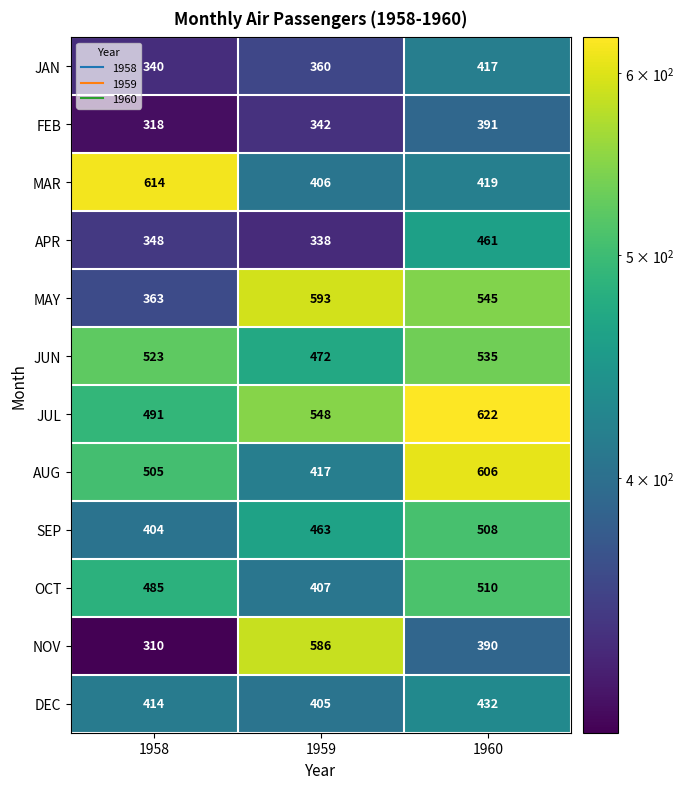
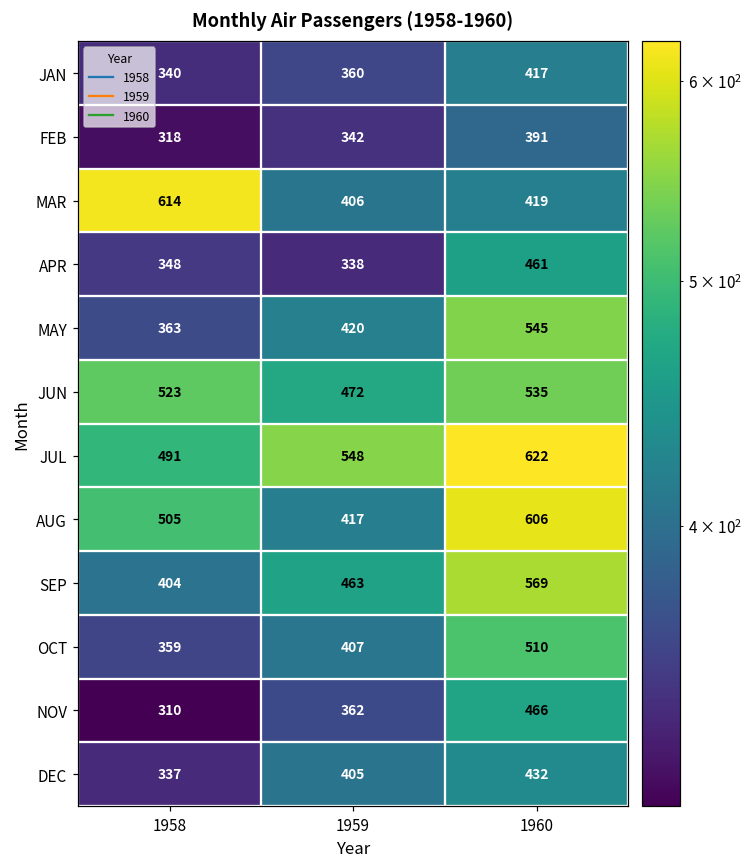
  {
    "JAN": {
      "1958": 340,
      "1959": 360,
      "1960": 417
    },
    "FEB": {
      "1958": 318,
      "1959": 342,
      "1960": 391
    },
    "MAR": {
      "1958": 614,
      "1959": 406,
      "1960": 419
    },
    "APR": {
      "1958": 348,
      "1959": 338,
      "1960": 461
    },
    "MAY": {
      "1958": 363,
-     "1959": 593,
+     "1959": 420,
      "1960": 545
    },
    "JUN": {
      "1958": 523,
      "1959": 472,
      "1960": 535
    },
    "JUL": {
      "1958": 491,
      "1959": 548,
      "1960": 622
    },
    "AUG": {
      "1958": 505,
      "1959": 417,
      "1960": 606
    },
    "SEP": {
      "1958": 404,
      "1959": 463,
-     "1960": 508
+     "1960": 569
    },
    "OCT": {
-     "1958": 485,
+     "1958": 359,
      "1959": 407,
      "1960": 510
    },
    "NOV": {
      "1958": 310,
-     "1959": 586,
-     "1960": 390
+     "1959": 362,
+     "1960": 466
    },
    "DEC": {
-     "1958": 414,
+     "1958": 337,
      "1959": 405,
      "1960": 432
    }
  }
